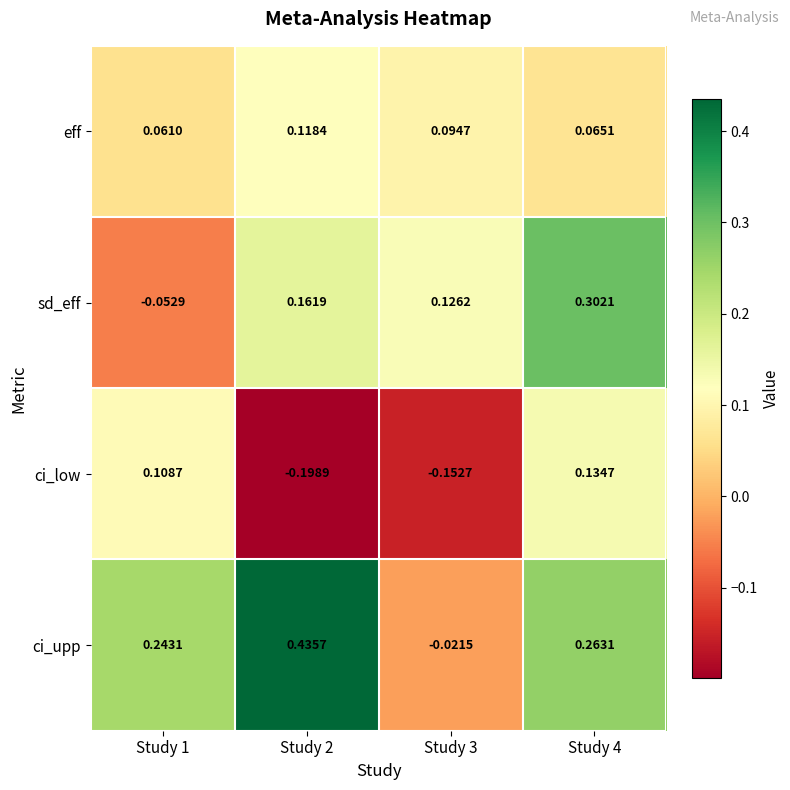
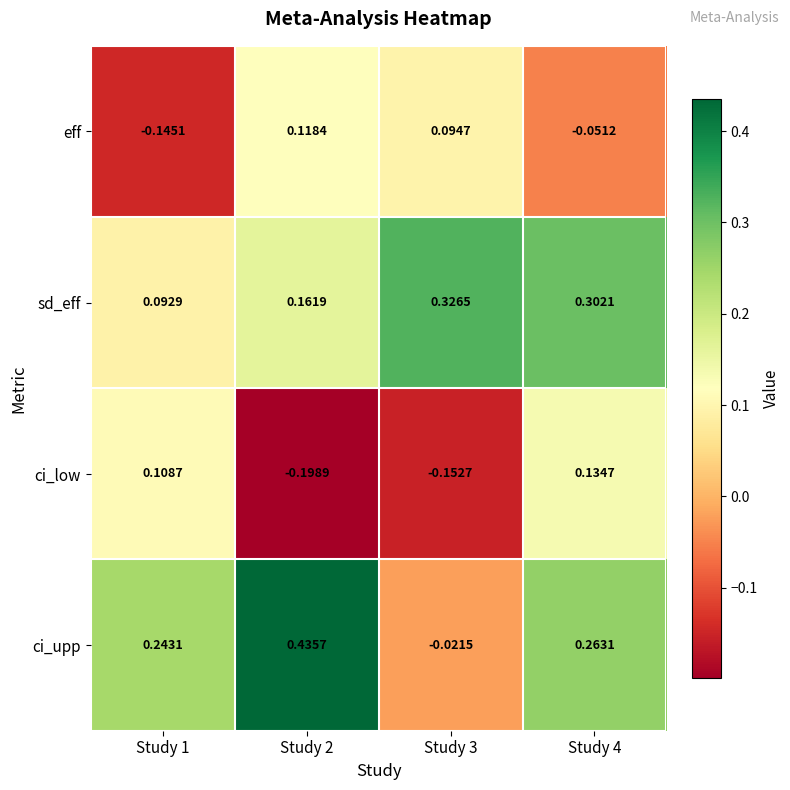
  {
    "eff": {
-     "Study 1": 0.0610,
+     "Study 1": -0.1451,
      "Study 2": 0.1184,
      "Study 3": 0.0947,
-     "Study 4": 0.0651
+     "Study 4": -0.0512
    },
    "sd_eff": {
-     "Study 1": -0.0529,
+     "Study 1": 0.0929,
      "Study 2": 0.1619,
-     "Study 3": 0.1262,
+     "Study 3": 0.3265,
      "Study 4": 0.3021
    },
    "ci_low": {
      "Study 1": 0.1087,
      "Study 2": -0.1989,
      "Study 3": -0.1527,
      "Study 4": 0.1347
    },
    "ci_upp": {
      "Study 1": 0.2431,
      "Study 2": 0.4357,
      "Study 3": -0.0215,
      "Study 4": 0.2631
    }
  }
